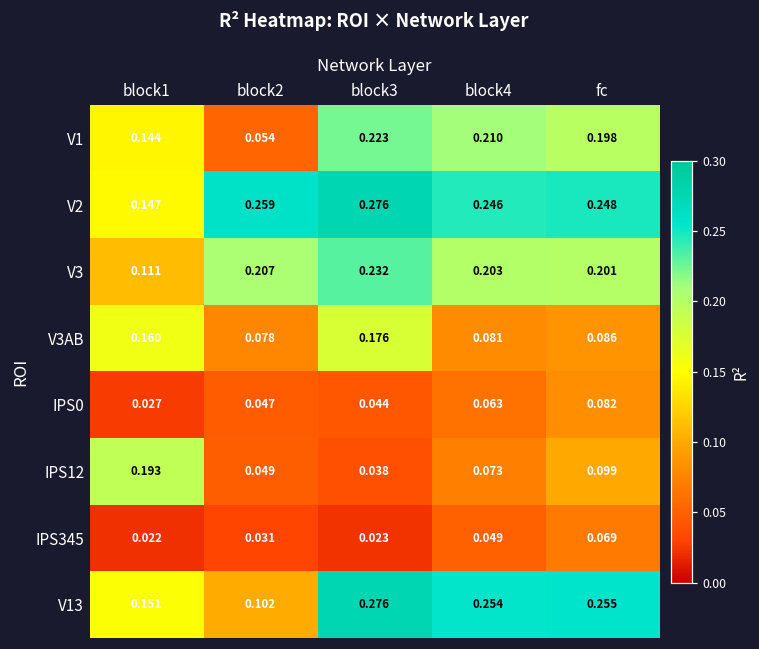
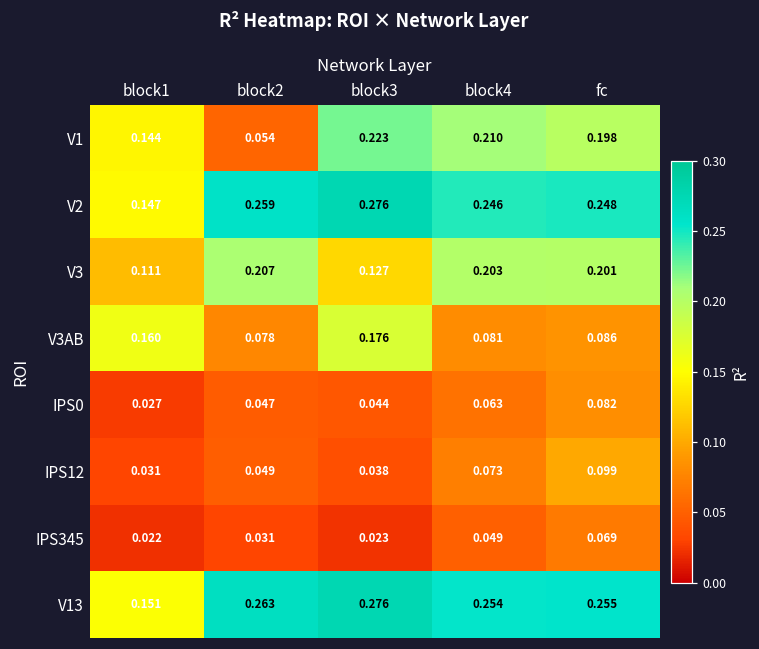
  {
    "V1": {
      "block1": 0.144,
      "block2": 0.054,
      "block3": 0.223,
      "block4": 0.210,
      "fc": 0.198
    },
    "V2": {
      "block1": 0.147,
      "block2": 0.259,
      "block3": 0.276,
      "block4": 0.246,
      "fc": 0.248
    },
    "V3": {
      "block1": 0.111,
      "block2": 0.207,
-     "block3": 0.232,
+     "block3": 0.127,
      "block4": 0.203,
      "fc": 0.201
    },
    "V3AB": {
      "block1": 0.160,
      "block2": 0.078,
      "block3": 0.176,
      "block4": 0.081,
      "fc": 0.086
    },
    "IPS0": {
      "block1": 0.027,
      "block2": 0.047,
      "block3": 0.044,
      "block4": 0.063,
      "fc": 0.082
    },
    "IPS12": {
-     "block1": 0.193,
+     "block1": 0.031,
      "block2": 0.049,
      "block3": 0.038,
      "block4": 0.073,
      "fc": 0.099
    },
    "IPS345": {
      "block1": 0.022,
      "block2": 0.031,
      "block3": 0.023,
      "block4": 0.049,
      "fc": 0.069
    },
    "V13": {
      "block1": 0.151,
-     "block2": 0.102,
+     "block2": 0.263,
      "block3": 0.276,
      "block4": 0.254,
      "fc": 0.255
    }
  }
